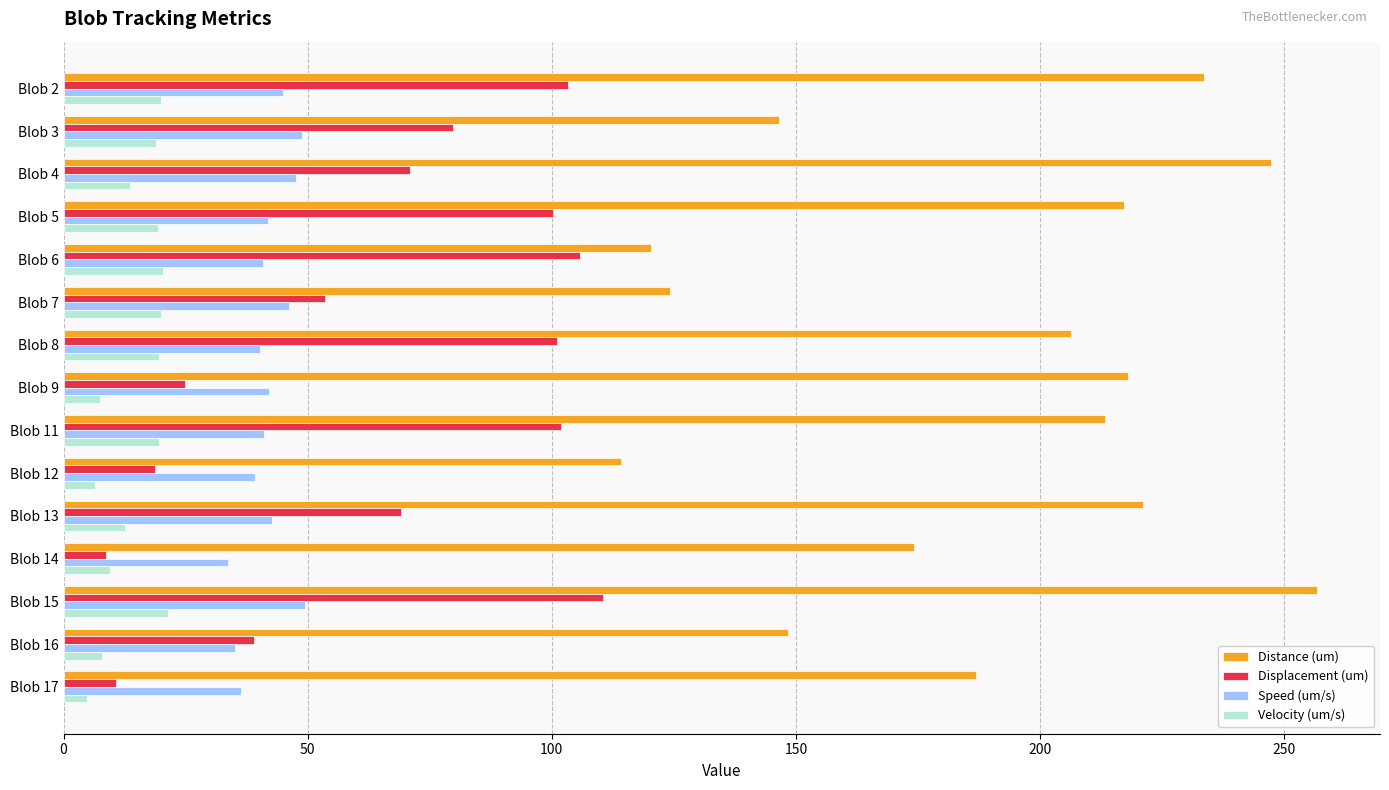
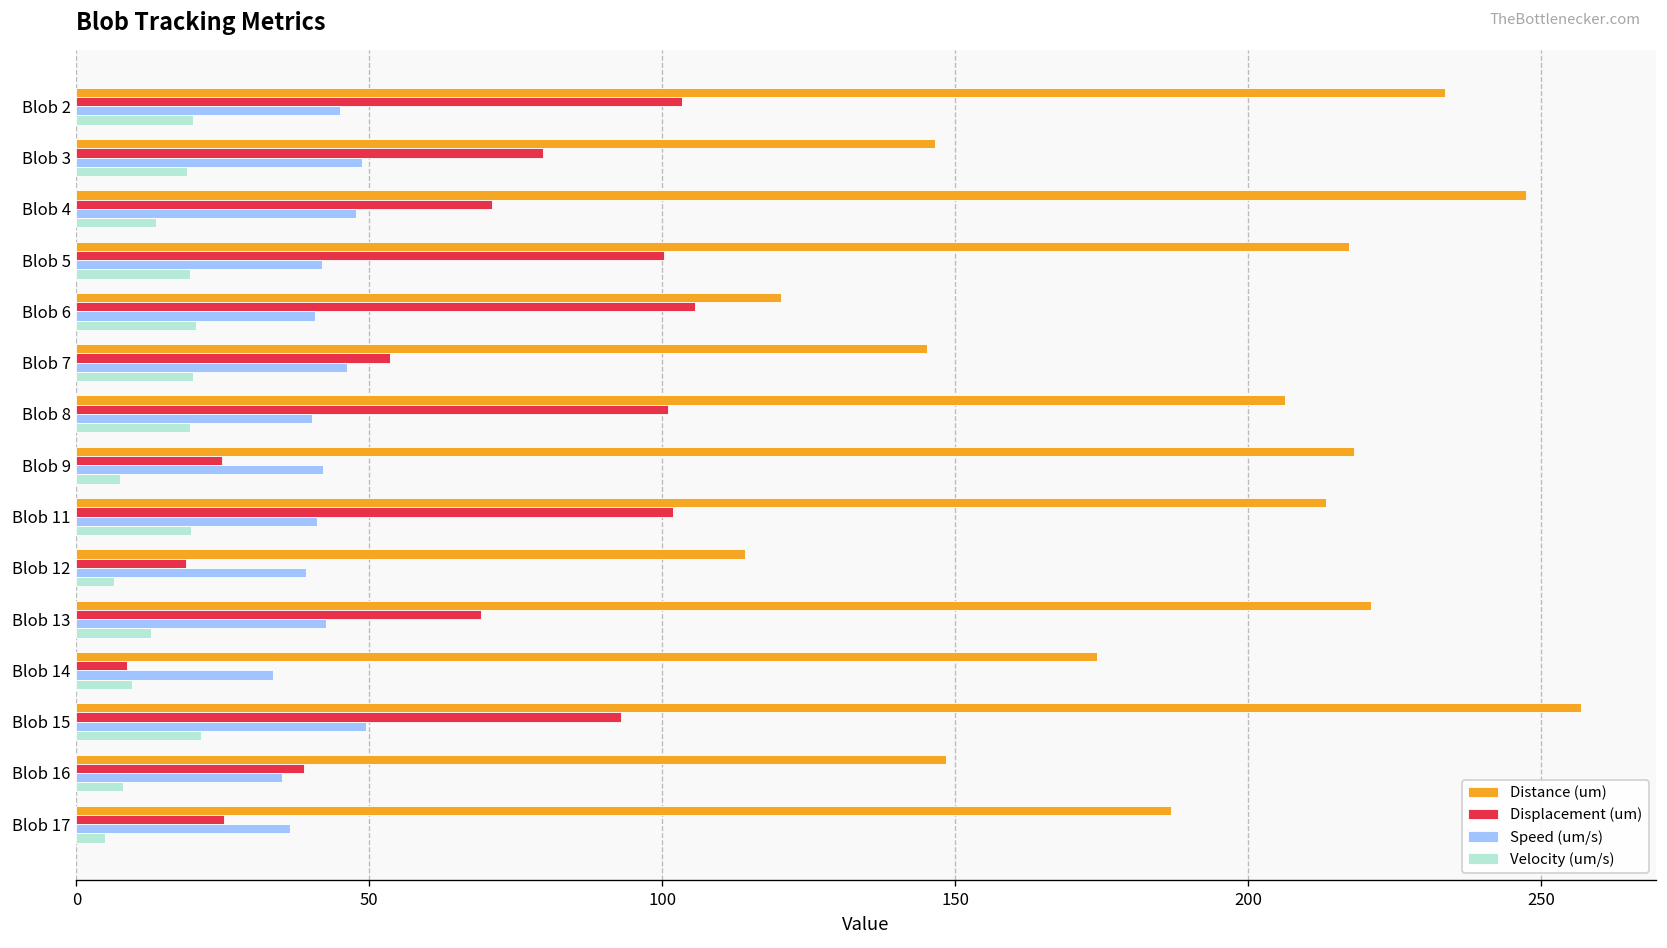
  {
    "Distance (um)": {
      "Blob 2": 234,
      "Blob 3": 147,
      "Blob 4": 247,
      "Blob 5": 217,
      "Blob 6": 120,
-     "Blob 7": 124,
+     "Blob 7": 145,
      "Blob 8": 206,
      "Blob 9": 218,
      "Blob 11": 213,
      "Blob 12": 114,
      "Blob 13": 221,
      "Blob 14": 174,
      "Blob 15": 257,
      "Blob 16": 148,
      "Blob 17": 187
    },
    "Displacement (um)": {
      "Blob 2": 103,
      "Blob 3": 80,
      "Blob 4": 71,
      "Blob 5": 100,
      "Blob 6": 106,
      "Blob 7": 54,
      "Blob 8": 101,
      "Blob 9": 25,
      "Blob 11": 102,
      "Blob 12": 19,
      "Blob 13": 69,
      "Blob 14": 9,
-     "Blob 15": 111,
+     "Blob 15": 93,
      "Blob 16": 39,
-     "Blob 17": 11
+     "Blob 17": 25
    }
  }
